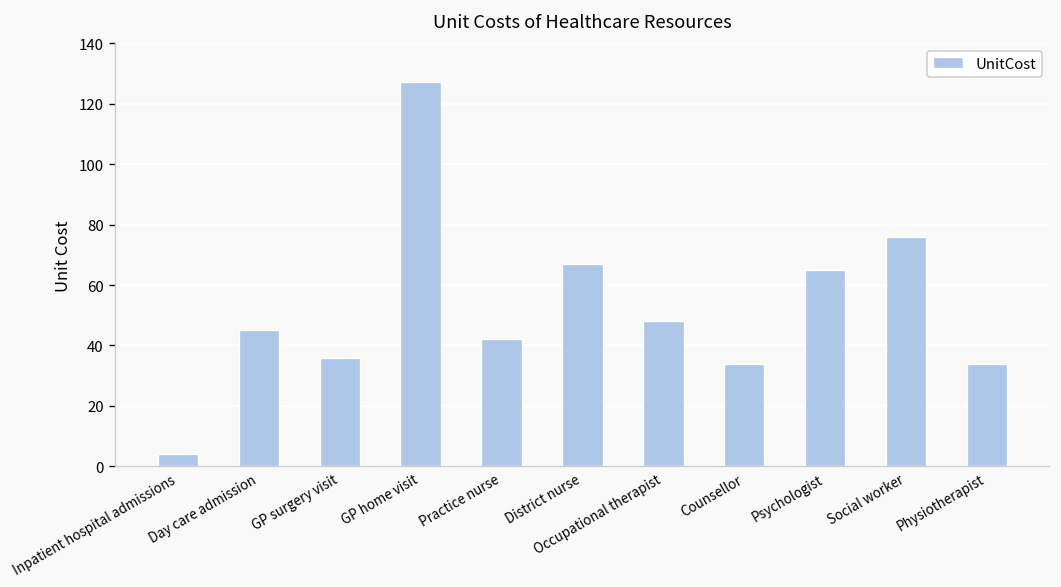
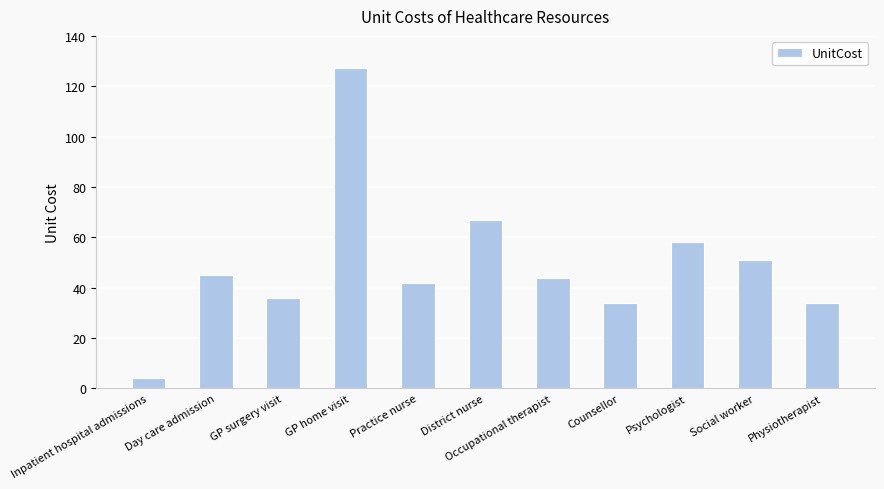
  {
    "Inpatient hospital admissions": 4,
    "Day care admission": 45,
    "GP surgery visit": 36,
    "GP home visit": 127,
    "Practice nurse": 42,
    "District nurse": 67,
-   "Occupational therapist": 48,
+   "Occupational therapist": 44,
    "Counsellor": 34,
-   "Psychologist": 65,
-   "Social worker": 76,
+   "Psychologist": 58,
+   "Social worker": 51,
    "Physiotherapist": 34
  }
